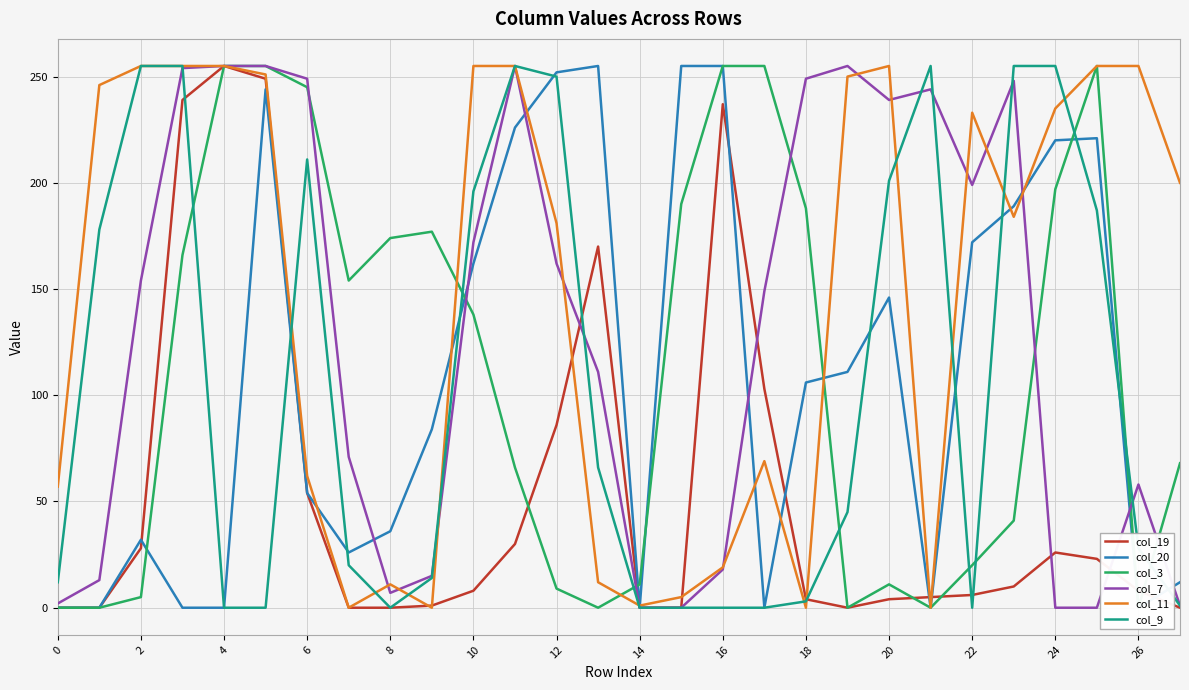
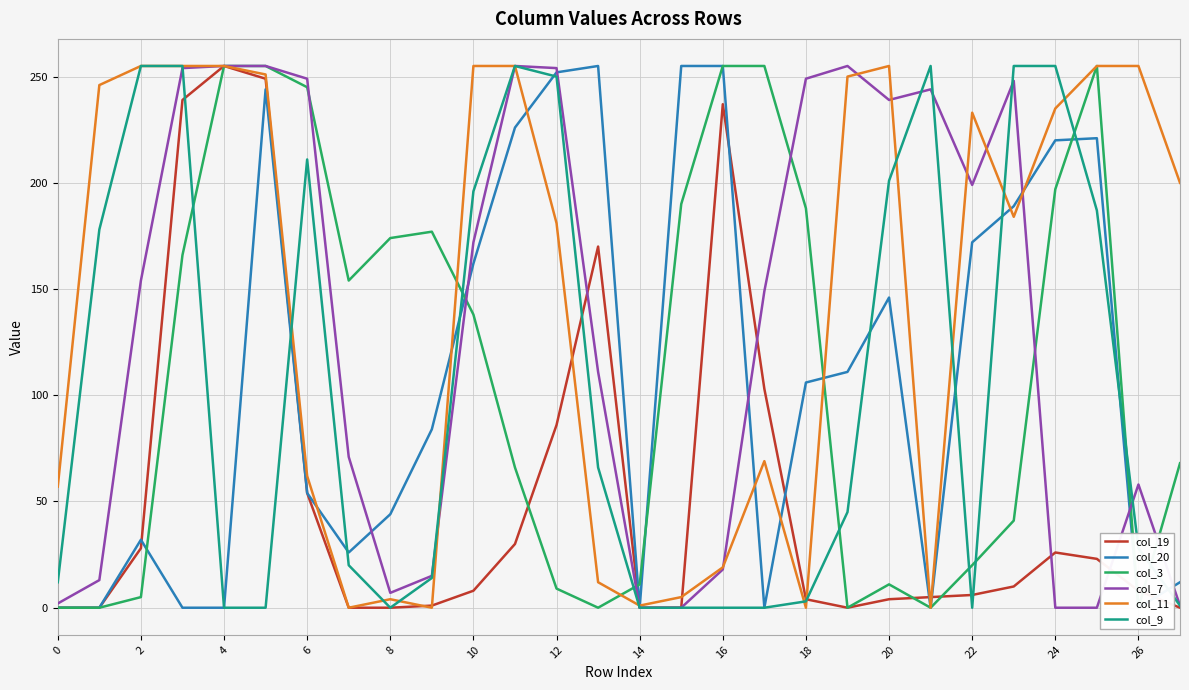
  {
    "col_19": {
      "2": 28,
      "10": 8,
      "12": 86,
      "16": 237,
      "20": 4,
      "22": 6,
      "24": 26
    },
    "col_20": {
      "2": 32,
-     "8": 36,
+     "8": 44,
      "10": 162,
      "12": 252,
      "18": 106,
      "20": 146,
      "22": 172,
      "24": 220
    },
    "col_7": {
      "0": 2,
      "2": 154,
      "6": 249,
      "8": 7,
      "10": 172,
-     "12": 162,
+     "12": 254,
      "18": 249,
      "20": 239,
      "22": 199,
      "24": 0,
      "26": 58
    },
    "col_11": {
      "0": 57,
      "6": 62,
-     "8": 11,
+     "8": 4,
      "10": 255,
      "12": 181,
      "18": 0,
      "20": 255,
      "22": 233,
      "24": 235,
      "26": 255
    }
  }
